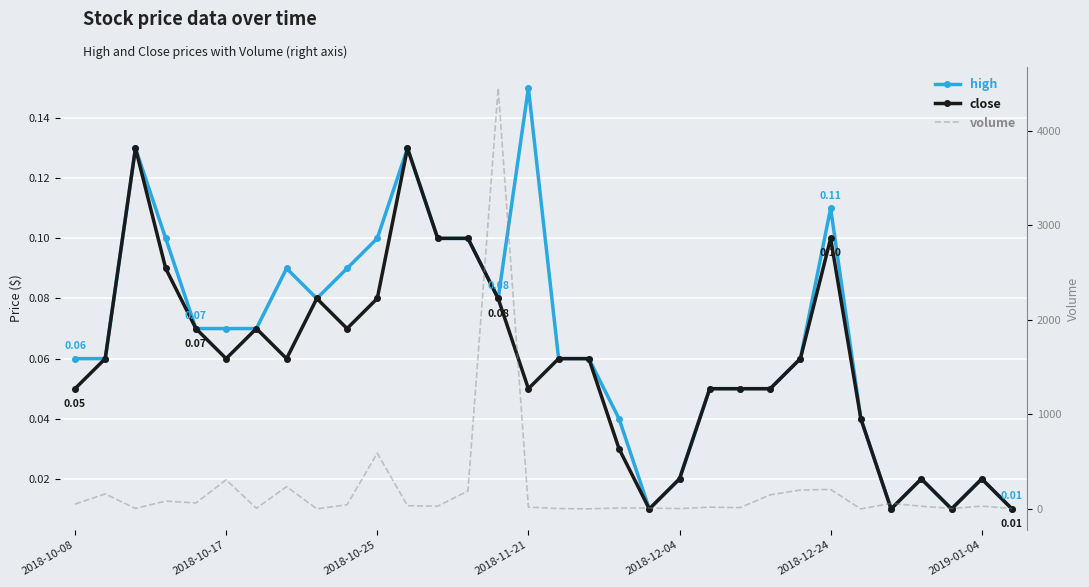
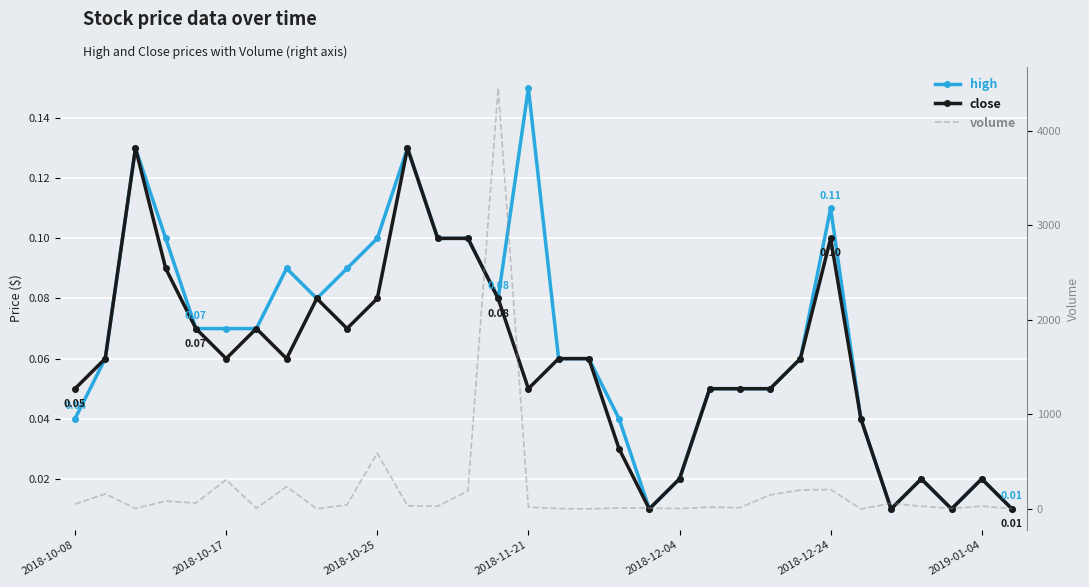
  {
    "high": {
-     "2018-10-08": 0.06,
+     "2018-10-08": 0.04,
      "2018-12-24": 0.11
    },
    "close": {
      "2018-12-24": 0.10
    }
  }
